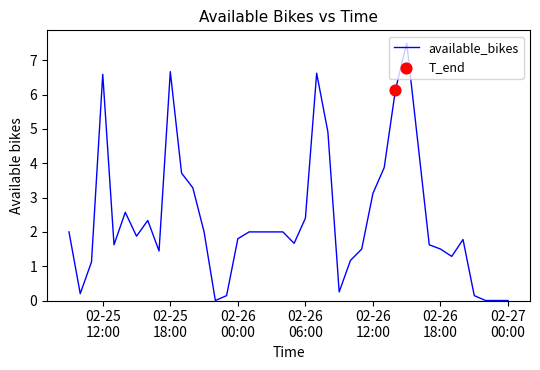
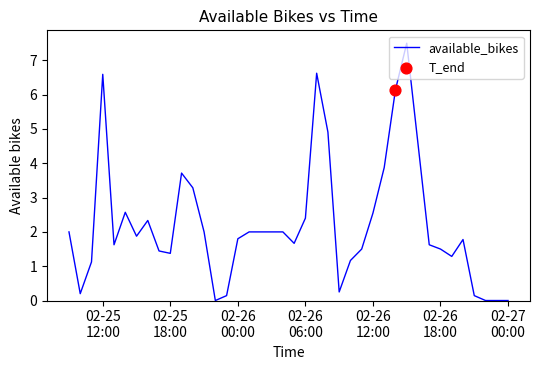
  {
    "available_bikes": {
      "02-25 12:00": 6.6,
-     "02-25 18:00": 6.7,
+     "02-25 18:00": 1.4,
      "02-26 00:00": 1.8,
      "02-26 06:00": 2.4,
-     "02-26 12:00": 3.1,
+     "02-26 12:00": 2.5,
      "02-26 18:00": 1.5,
      "02-27 00:00": 0.0
    }
  }
